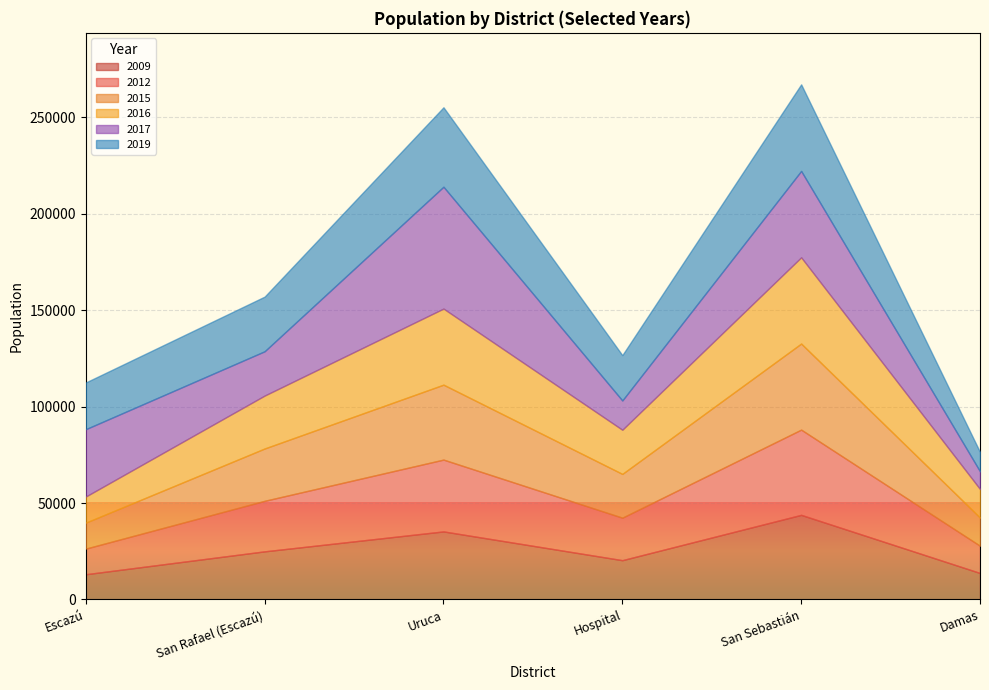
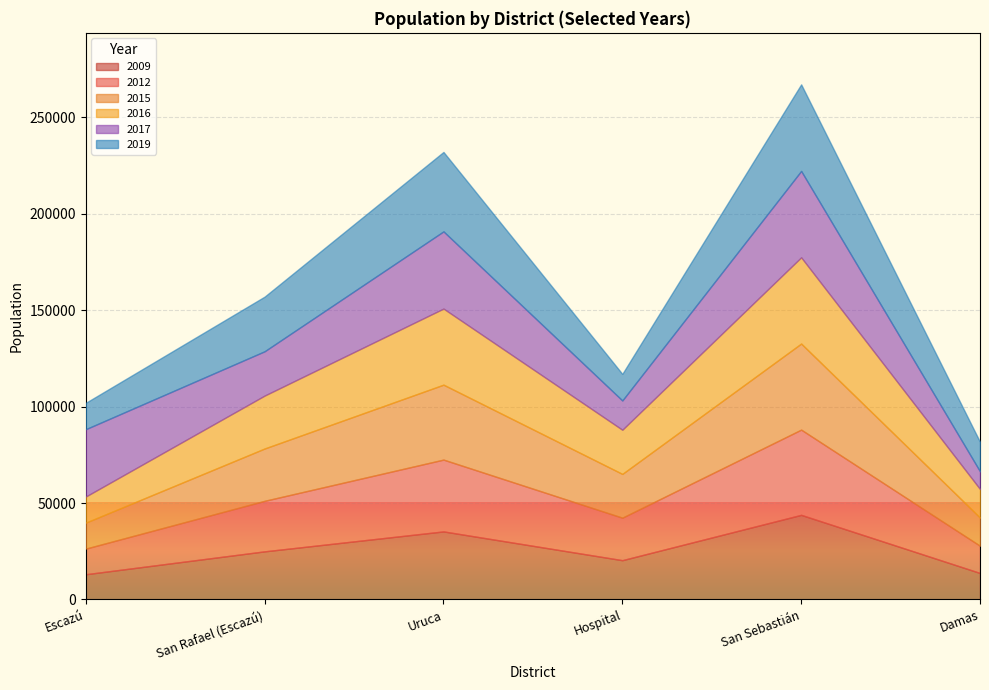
  {
    "2017": {
      "Escazú": 35000,
      "San Rafael (Escazú)": 23000,
-     "Uruca": 63000,
+     "Uruca": 40000,
      "Hospital": 15000,
      "San Sebastián": 45000,
      "Damas": 9000
    },
    "2019": {
-     "Escazú": 24000,
+     "Escazú": 14000,
      "San Rafael (Escazú)": 28000,
      "Uruca": 41000,
-     "Hospital": 23000,
+     "Hospital": 14000,
      "San Sebastián": 45000,
-     "Damas": 10000
+     "Damas": 15000
    }
  }
